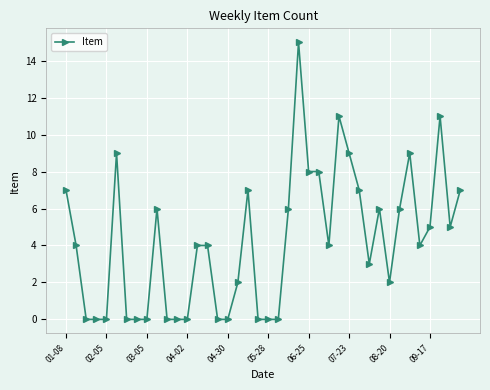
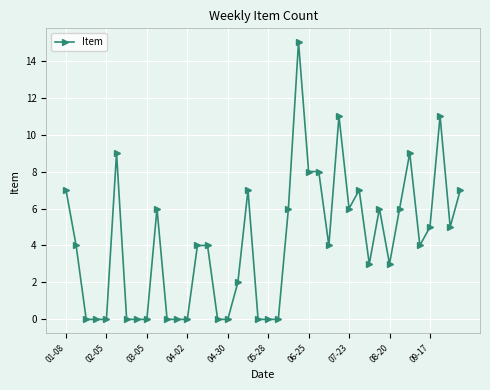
  {
    "01-08": 7,
    "02-05": 0,
    "03-05": 0,
    "04-02": 0,
    "04-30": 0,
    "05-28": 0,
    "06-25": 8,
-   "07-23": 9,
-   "08-20": 2,
+   "07-23": 6,
+   "08-20": 3,
    "09-17": 5
  }
